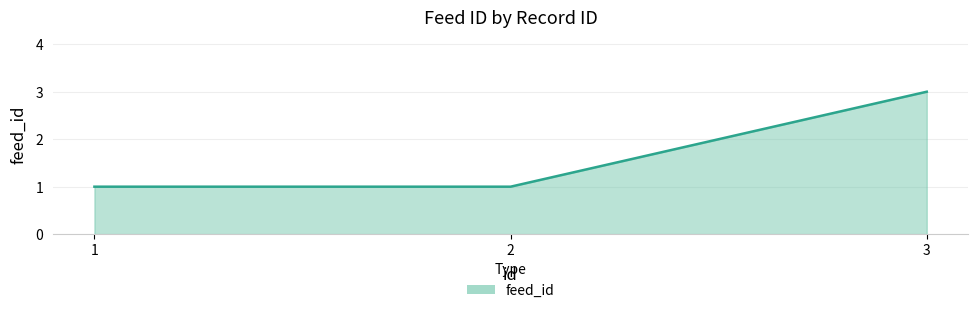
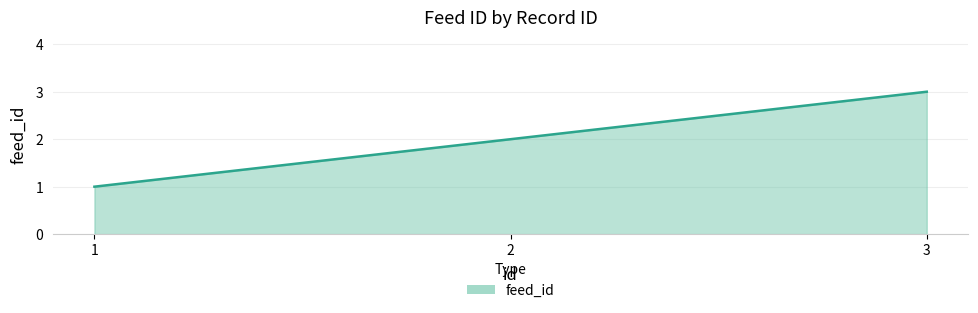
  {
    "1": 1,
-   "2": 1,
+   "2": 2,
    "3": 3
  }
